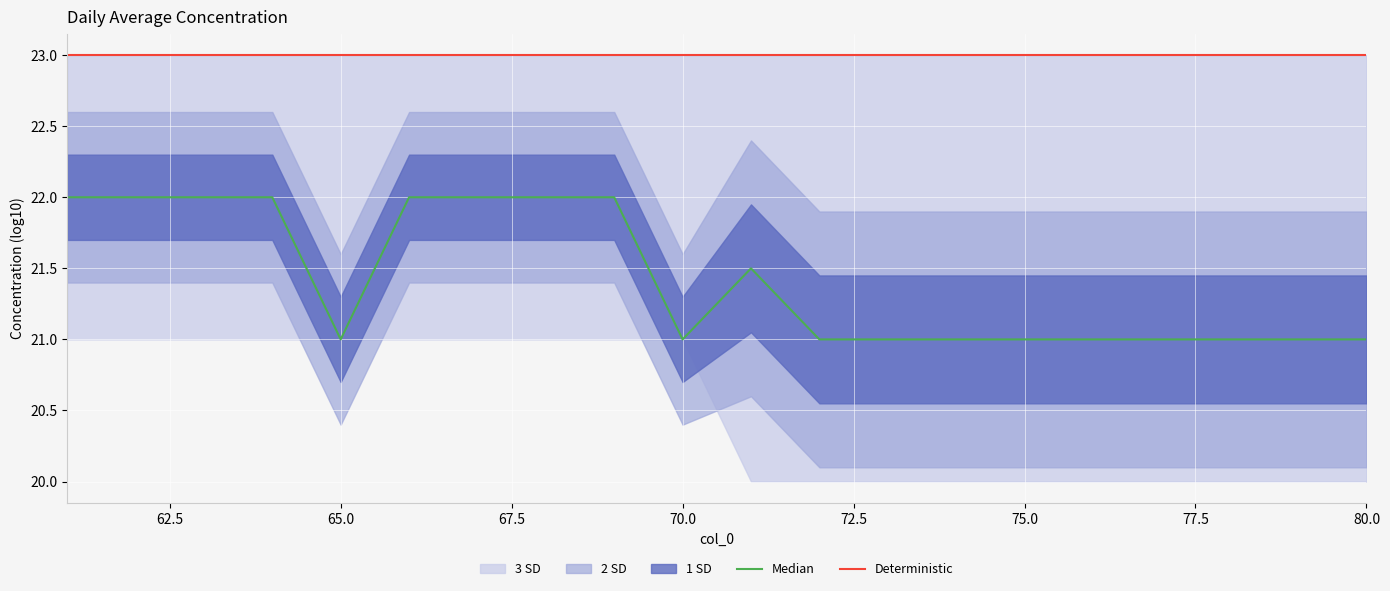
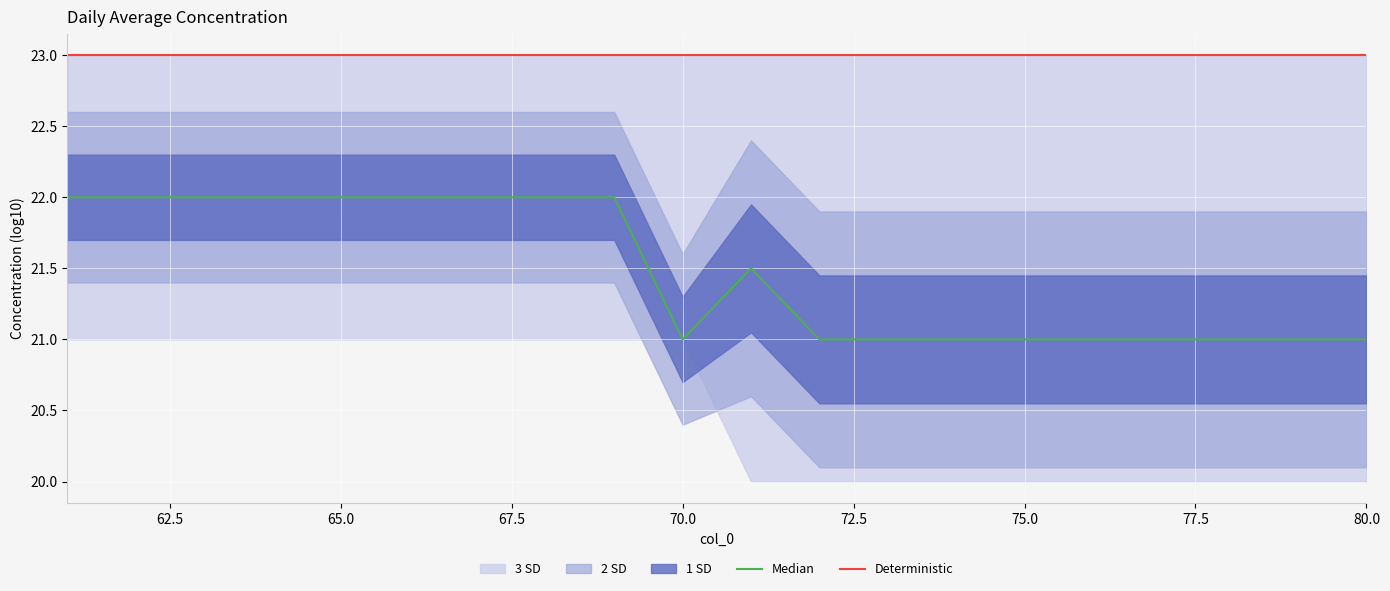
  {
    "Median": {
-     "65.0": 21,
+     "65.0": 22,
      "70.0": 21,
      "75.0": 21,
      "80.0": 21
    }
  }
